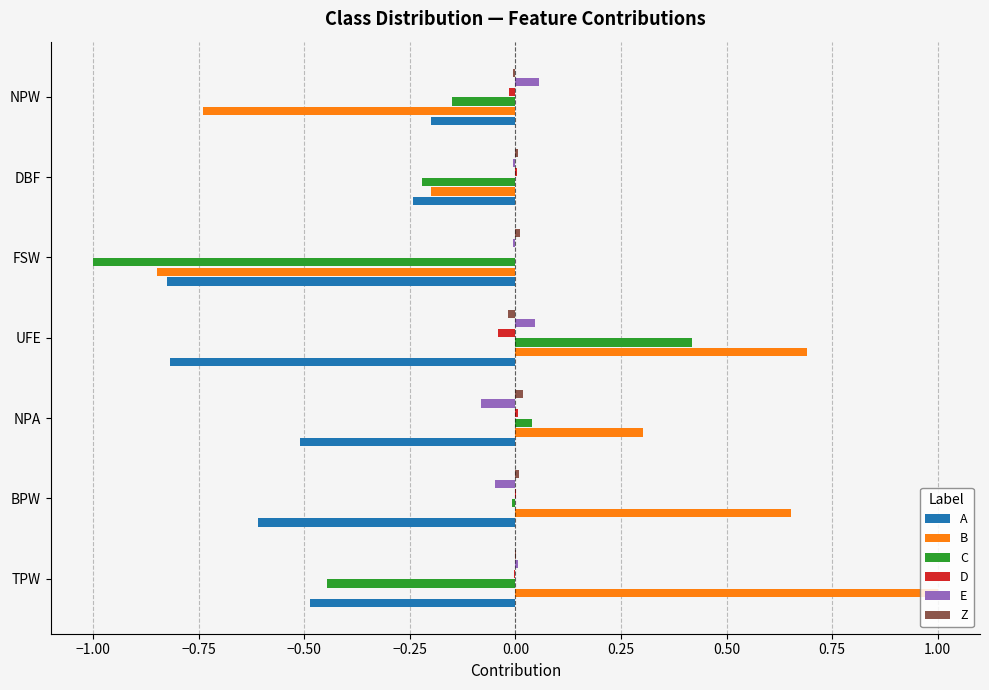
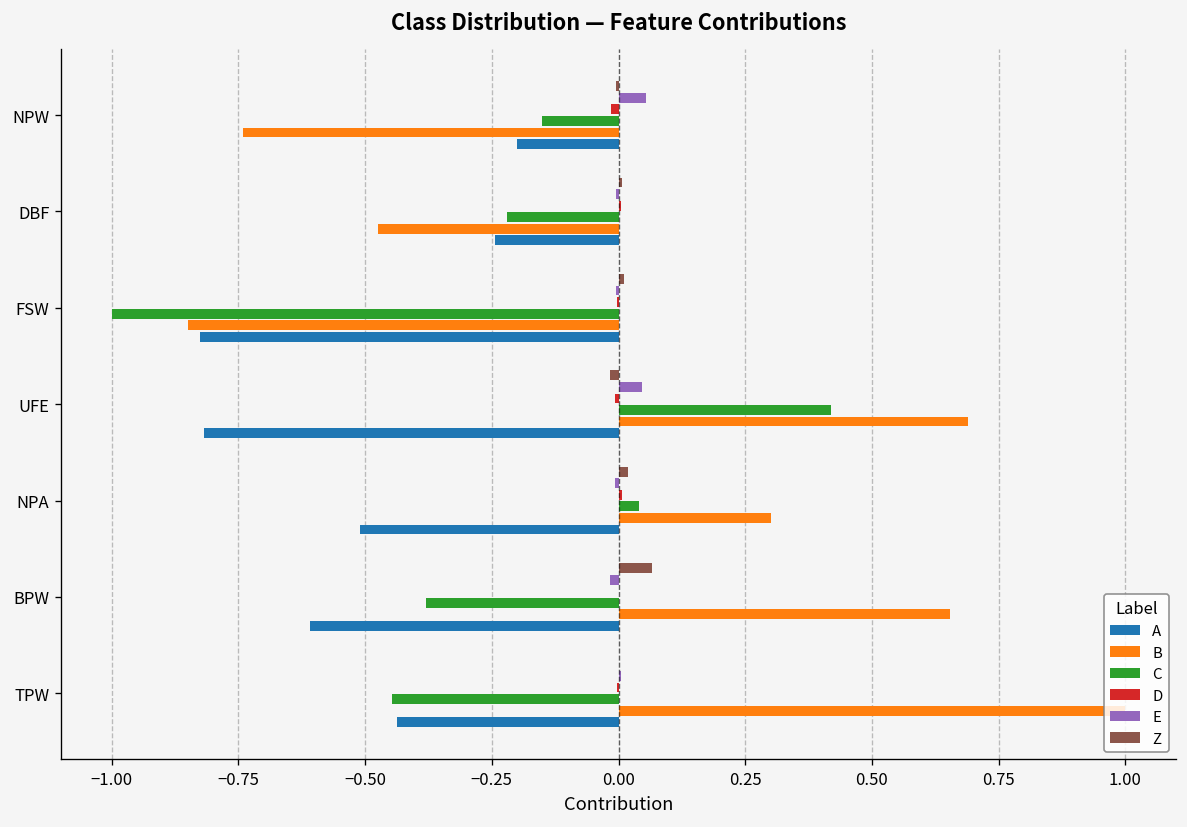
  {
    "A": {
      "NPW": -0.20,
      "DBF": -0.24,
      "FSW": -0.83,
      "UFE": -0.82,
      "NPA": -0.51,
      "BPW": -0.61,
-     "TPW": -0.49
+     "TPW": -0.44
    },
    "B": {
      "NPW": -0.74,
-     "DBF": -0.20,
+     "DBF": -0.47,
      "FSW": -0.85,
      "UFE": 0.69,
      "NPA": 0.30,
      "BPW": 0.65
    },
    "C": {
      "NPW": -0.15,
      "DBF": -0.22,
      "FSW": -1.00,
      "UFE": 0.42,
      "NPA": 0.04,
-     "BPW": -0.01,
+     "BPW": -0.38,
      "TPW": -0.45
    },
    "D": {
      "NPW": -0.01,
-     "UFE": -0.04,
+     "UFE": -0.01,
      "NPA": 0.01
    },
    "E": {
      "NPW": 0.06,
      "UFE": 0.05,
-     "NPA": -0.08,
-     "BPW": -0.05
+     "NPA": -0.01,
+     "BPW": -0.02
    },
    "Z": {
      "DBF": 0.01,
      "FSW": 0.01,
      "UFE": -0.02,
      "NPA": 0.02,
-     "BPW": 0.01
+     "BPW": 0.07
    }
  }
